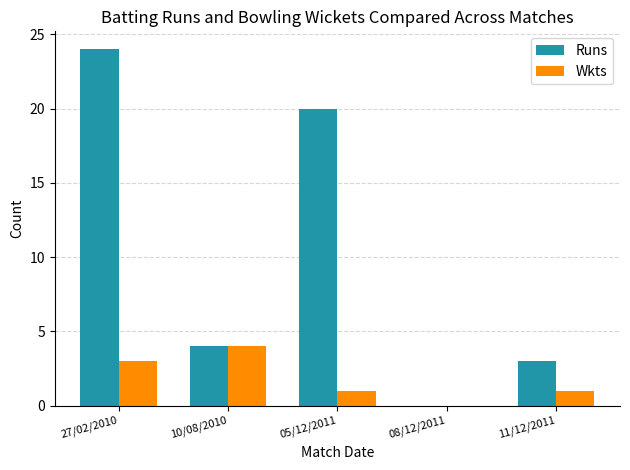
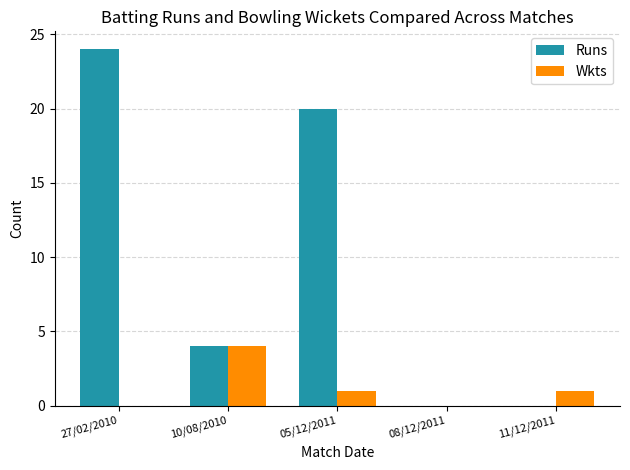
  {
    "Runs": {
      "27/02/2010": 24,
      "10/08/2010": 4,
      "05/12/2011": 20,
      "08/12/2011": 0,
-     "11/12/2011": 3
+     "11/12/2011": 0
    },
    "Wkts": {
-     "27/02/2010": 3,
+     "27/02/2010": 0,
      "10/08/2010": 4,
      "05/12/2011": 1,
      "08/12/2011": 0,
      "11/12/2011": 1
    }
  }
